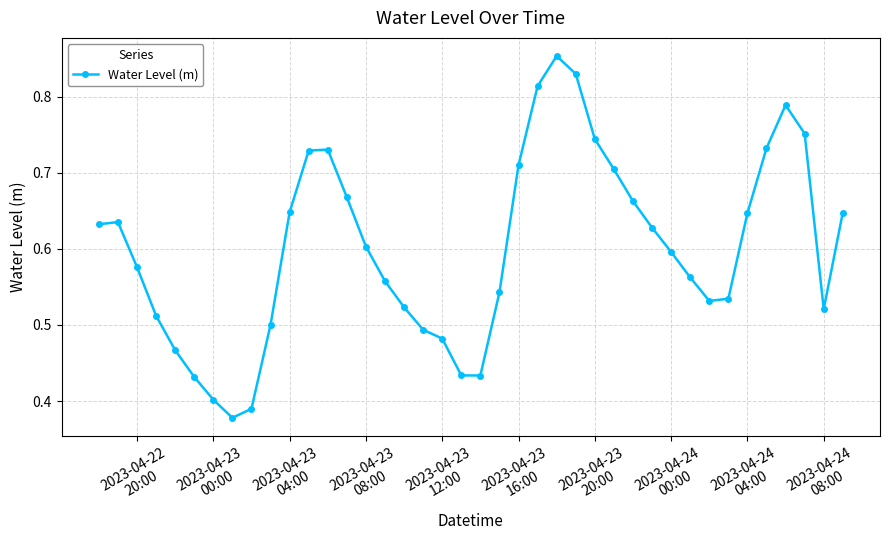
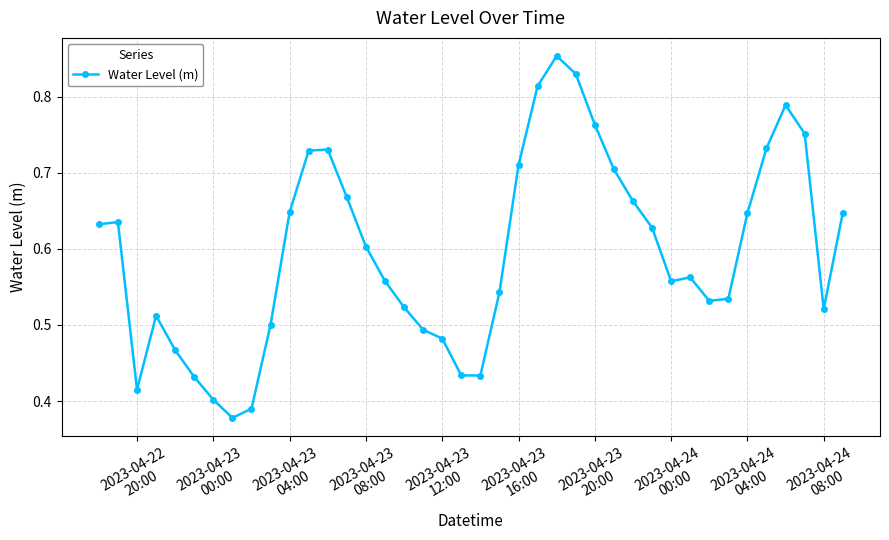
  {
-   "2023-04-22 20:00": 0.58,
+   "2023-04-22 20:00": 0.42,
    "2023-04-23 00:00": 0.40,
    "2023-04-23 04:00": 0.65,
    "2023-04-23 08:00": 0.60,
    "2023-04-23 12:00": 0.48,
    "2023-04-23 16:00": 0.71,
-   "2023-04-23 20:00": 0.74,
-   "2023-04-24 00:00": 0.60,
+   "2023-04-23 20:00": 0.76,
+   "2023-04-24 00:00": 0.56,
    "2023-04-24 04:00": 0.65,
    "2023-04-24 08:00": 0.52
  }
